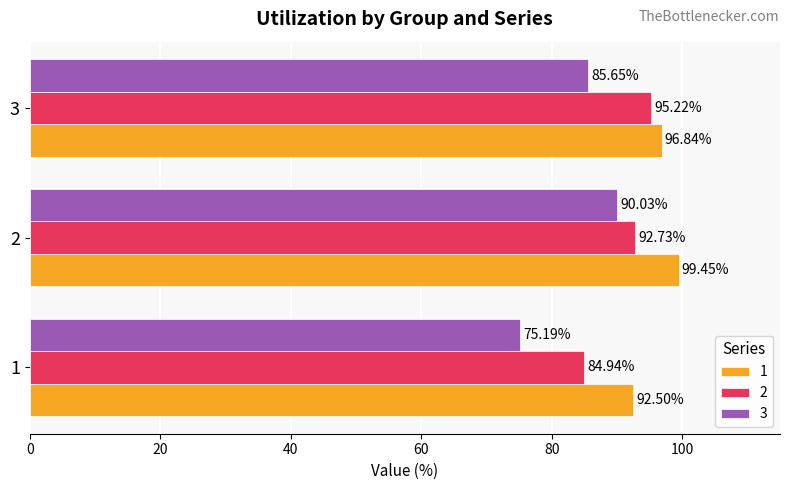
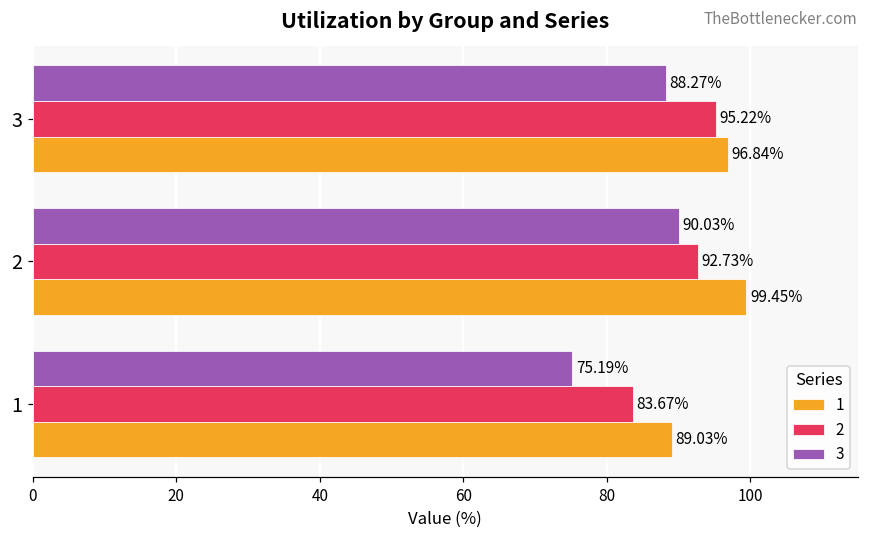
  {
    "1": {
      "3": "96.84%",
      "2": "99.45%",
-     "1": "92.50%"
+     "1": "89.03%"
    },
    "2": {
      "3": "95.22%",
      "2": "92.73%",
-     "1": "84.94%"
+     "1": "83.67%"
    },
    "3": {
-     "3": "85.65%",
+     "3": "88.27%",
      "2": "90.03%",
      "1": "75.19%"
    }
  }
